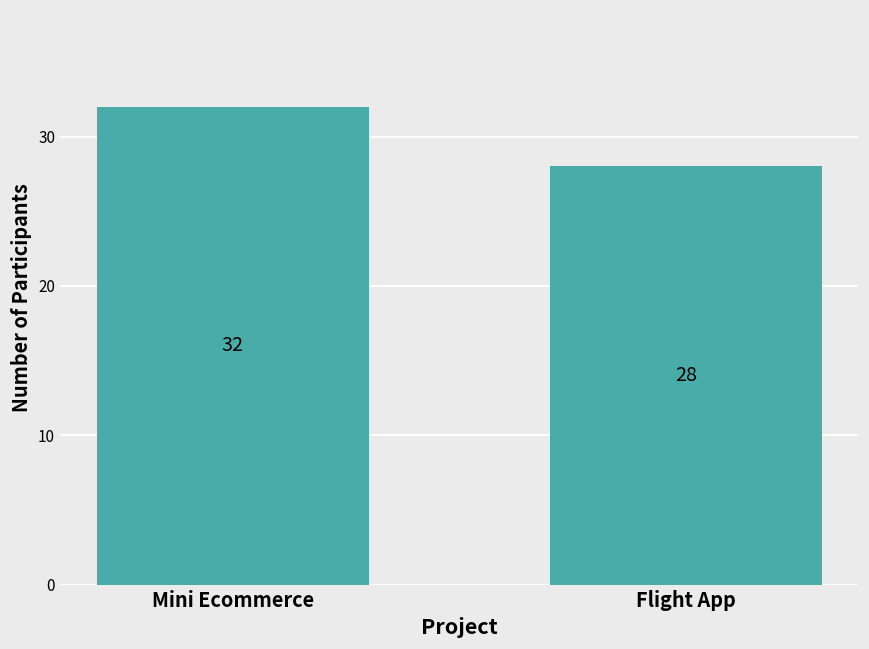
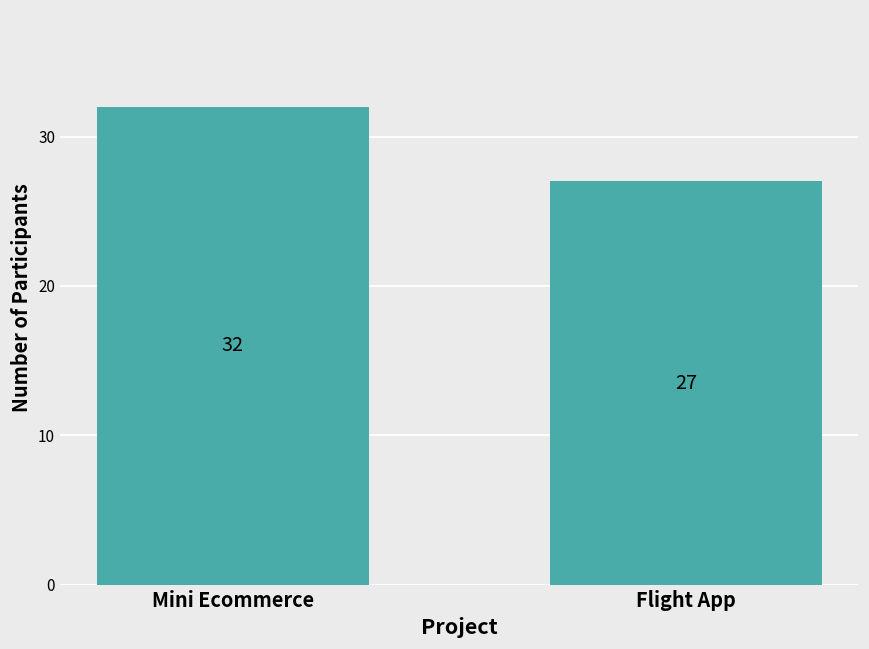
  {
    "Mini Ecommerce": 32,
-   "Flight App": 28
+   "Flight App": 27
  }
